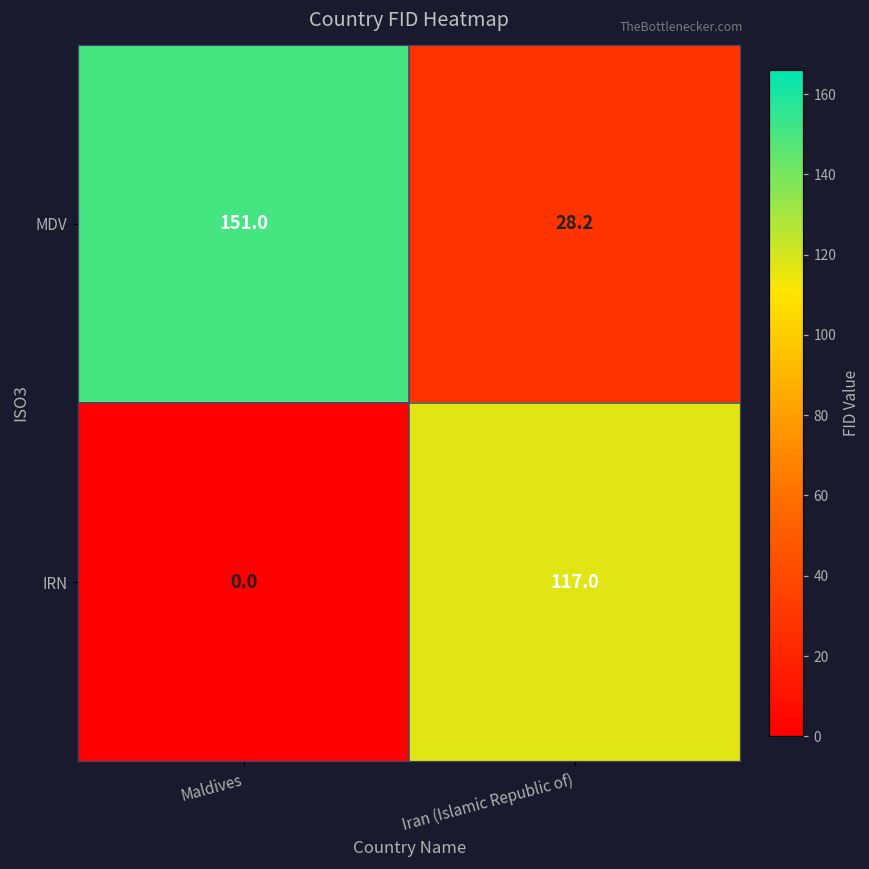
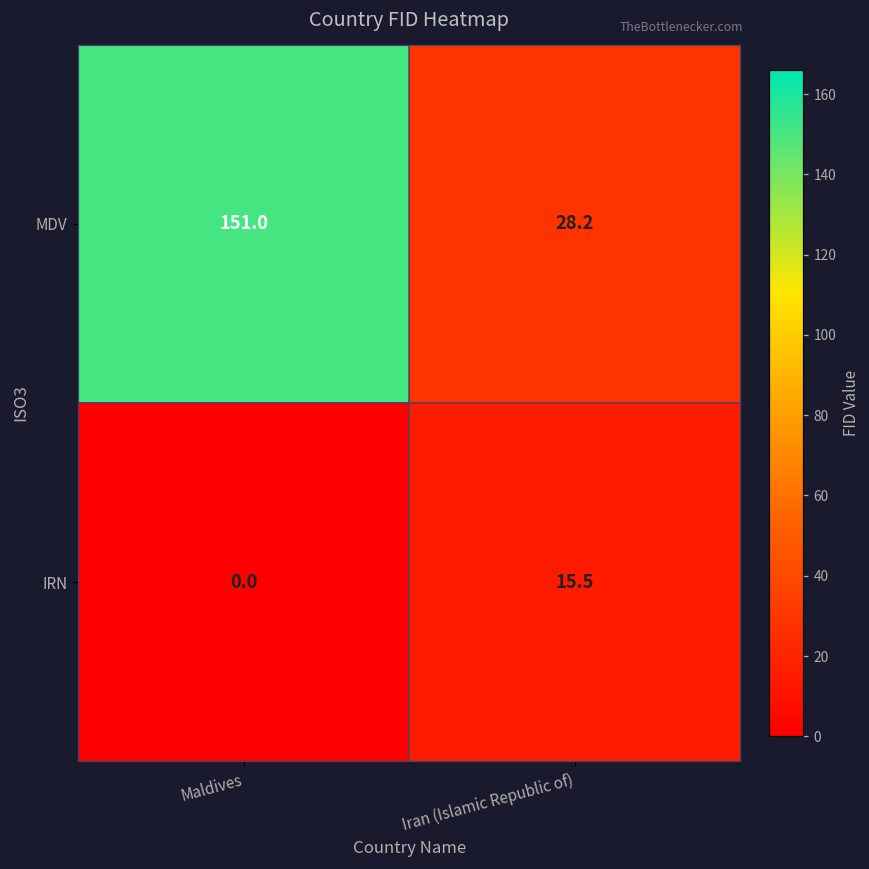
  {
    "MDV": {
      "Maldives": 151.0,
      "Iran (Islamic Republic of)": 28.2
    },
    "IRN": {
      "Maldives": 0.0,
-     "Iran (Islamic Republic of)": 117.0
+     "Iran (Islamic Republic of)": 15.5
    }
  }
